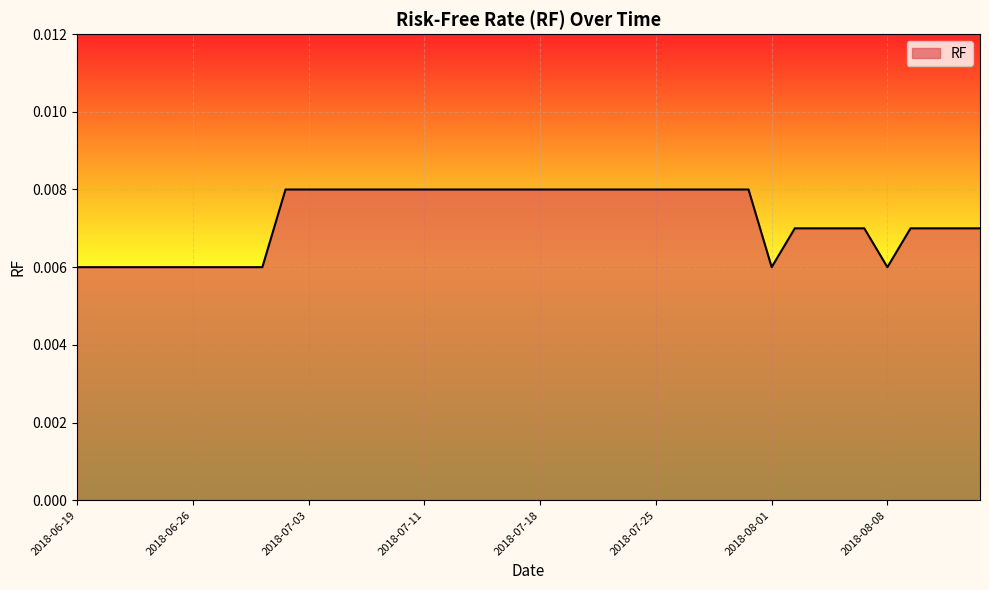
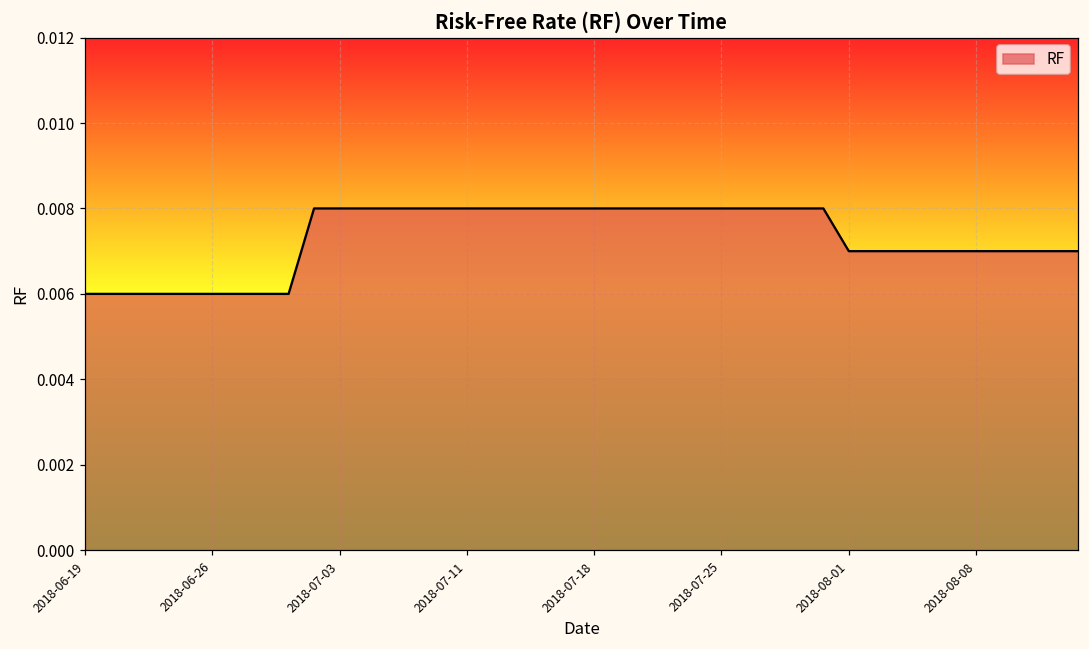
  {
    "2018-06-19": 0.006,
    "2018-06-26": 0.006,
    "2018-07-03": 0.008,
    "2018-07-11": 0.008,
    "2018-07-18": 0.008,
    "2018-07-25": 0.008,
-   "2018-08-01": 0.006,
-   "2018-08-08": 0.006
+   "2018-08-01": 0.007,
+   "2018-08-08": 0.007
  }
